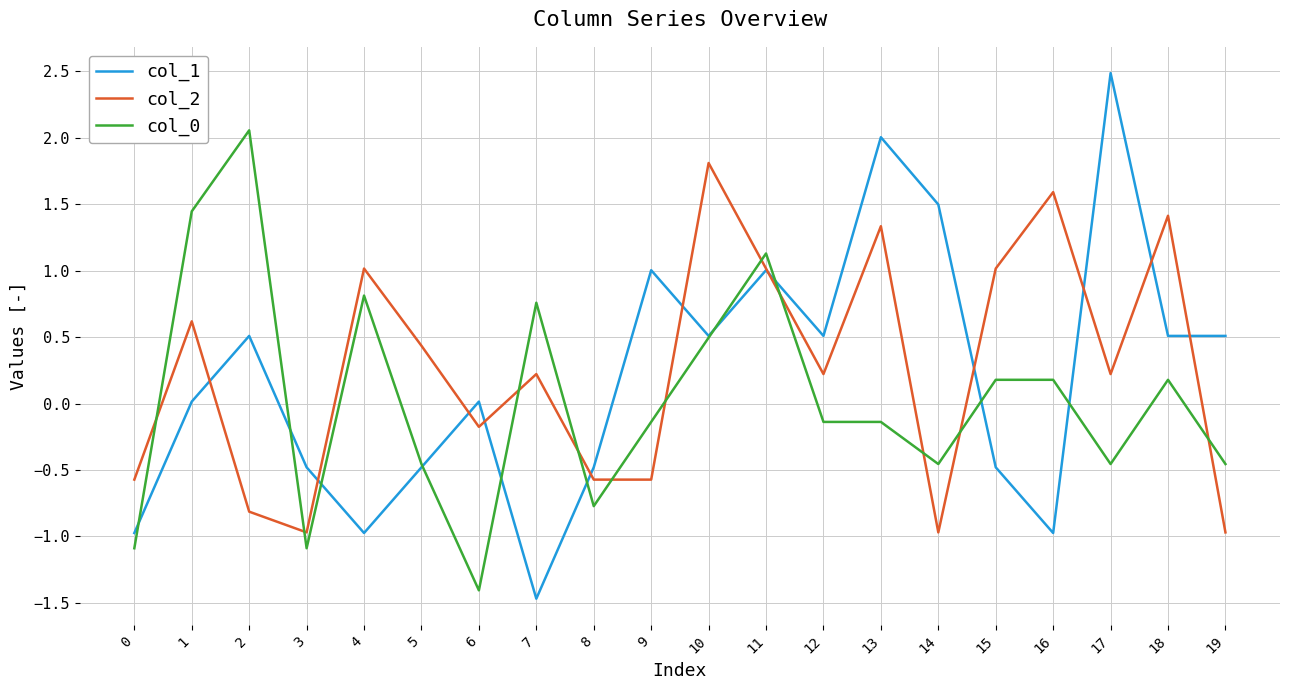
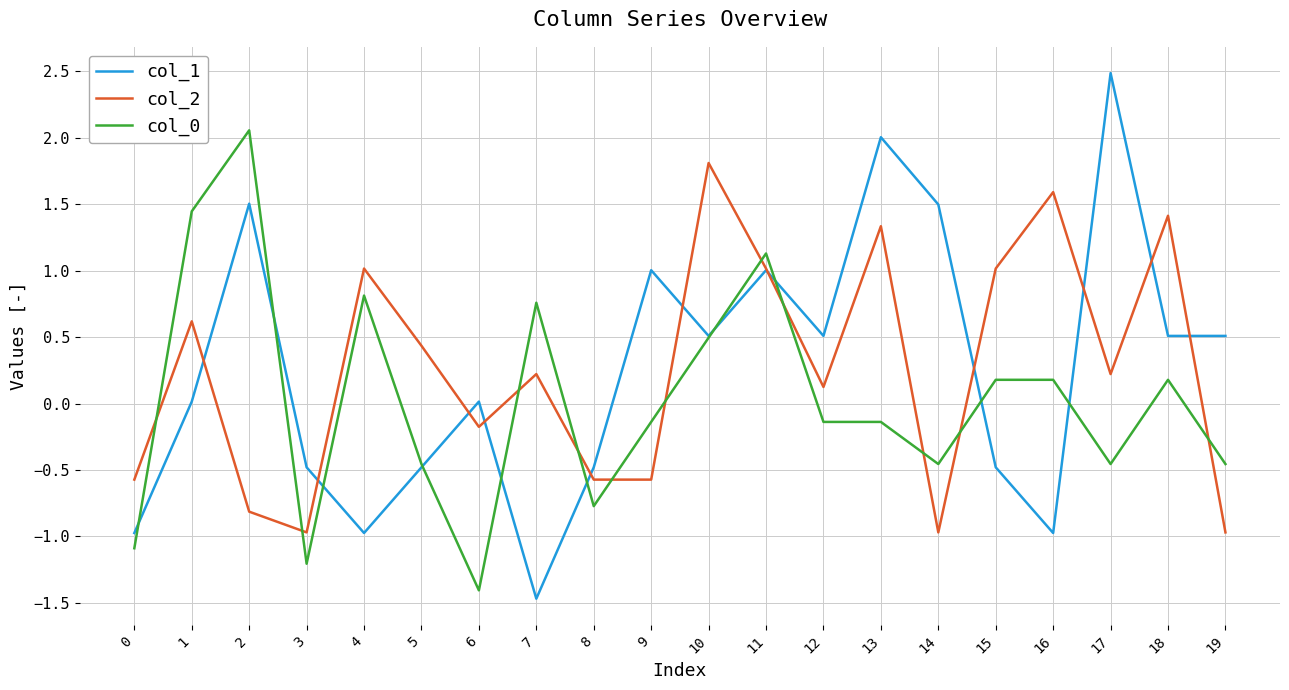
  {
    "col_1": {
      "0": -0.97,
      "1": 0.01,
-     "2": 0.51,
+     "2": 1.50,
      "3": -0.48,
      "4": -0.97,
      "5": -0.48,
      "6": 0.01,
      "7": -1.47,
      "8": -0.48,
      "9": 1.00,
      "12": 0.51,
      "13": 2.00,
      "14": 1.50,
      "15": -0.48,
      "16": -0.97,
      "17": 2.48,
      "18": 0.51,
      "19": 0.51
    },
    "col_2": {
      "0": -0.57,
      "1": 0.62,
      "2": -0.81,
      "3": -0.97,
      "4": 1.01,
      "5": 0.43,
      "6": -0.18,
      "7": 0.22,
      "8": -0.57,
      "9": -0.57,
      "10": 1.81,
-     "12": 0.22,
+     "12": 0.12,
      "13": 1.33,
      "14": -0.97,
      "15": 1.01,
      "16": 1.59,
      "17": 0.22,
      "18": 1.41,
      "19": -0.97
    },
    "col_0": {
      "0": -1.09,
      "1": 1.44,
      "2": 2.05,
-     "3": -1.09,
+     "3": -1.20,
      "4": 0.81,
      "5": -0.46,
      "6": -1.41,
      "7": 0.76,
      "8": -0.77,
      "9": -0.14,
      "11": 1.13,
      "12": -0.14,
      "13": -0.14,
      "14": -0.46,
      "15": 0.18,
      "16": 0.18,
      "17": -0.46,
      "18": 0.18,
      "19": -0.46
    }
  }
